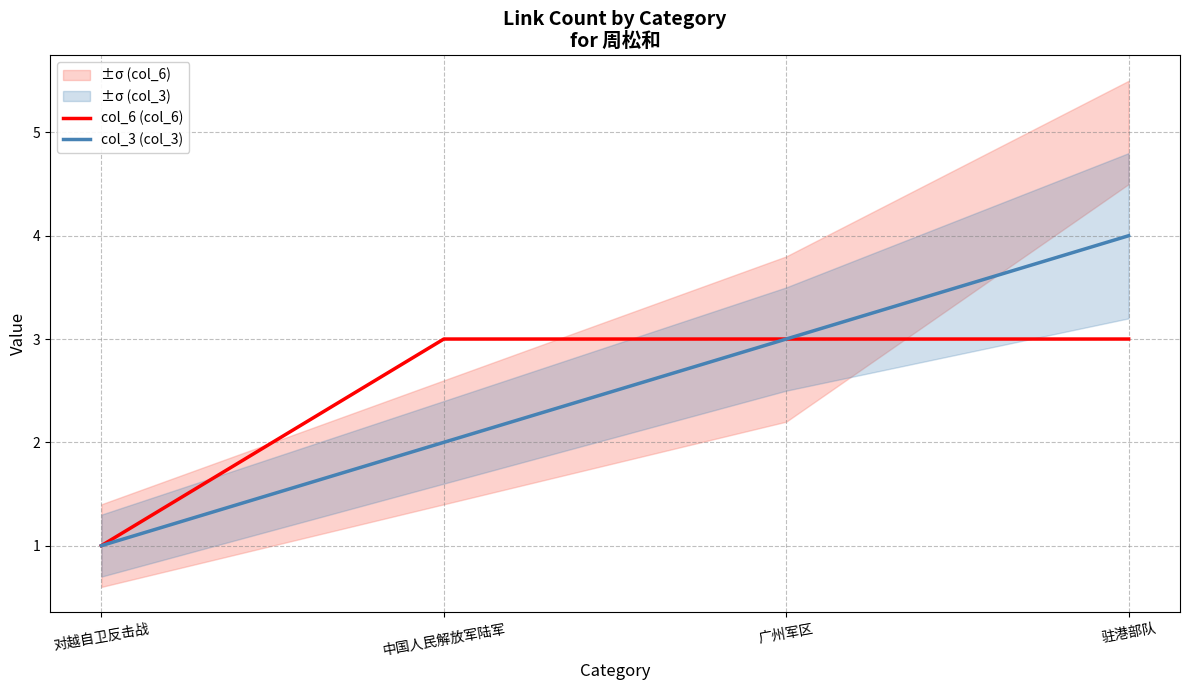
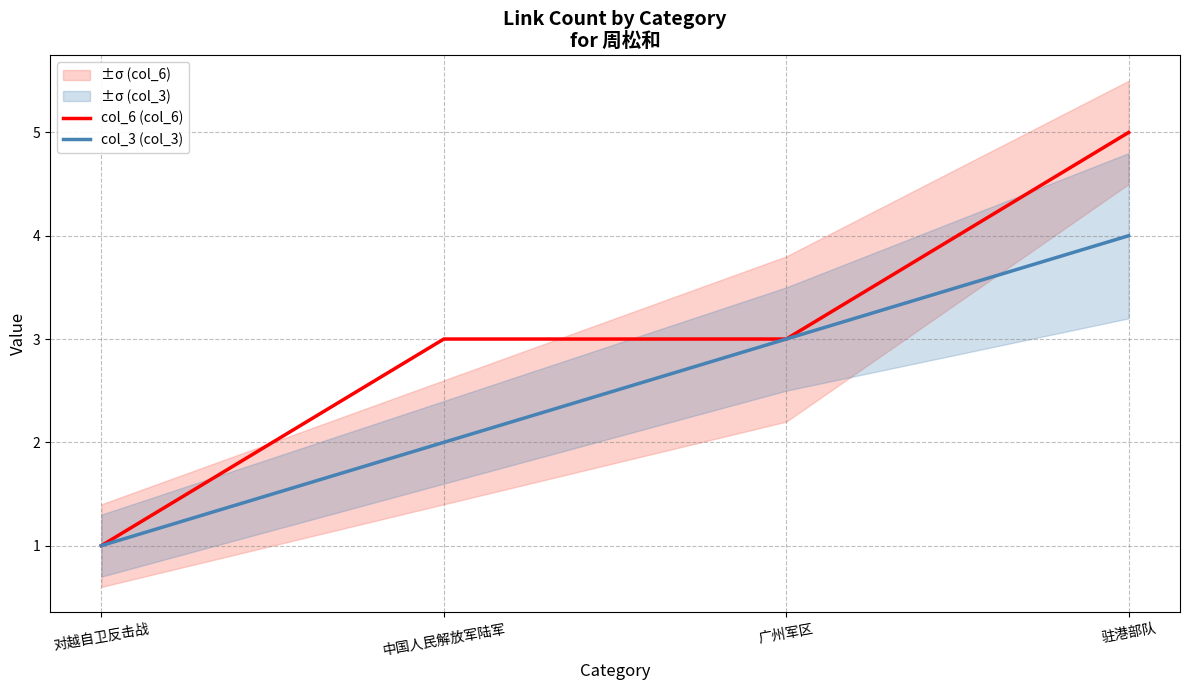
  {
    "col_6 (col_6)": {
      "中国人民解放军陆军": 3,
-     "驻港部队": 3
+     "驻港部队": 5
    }
  }
